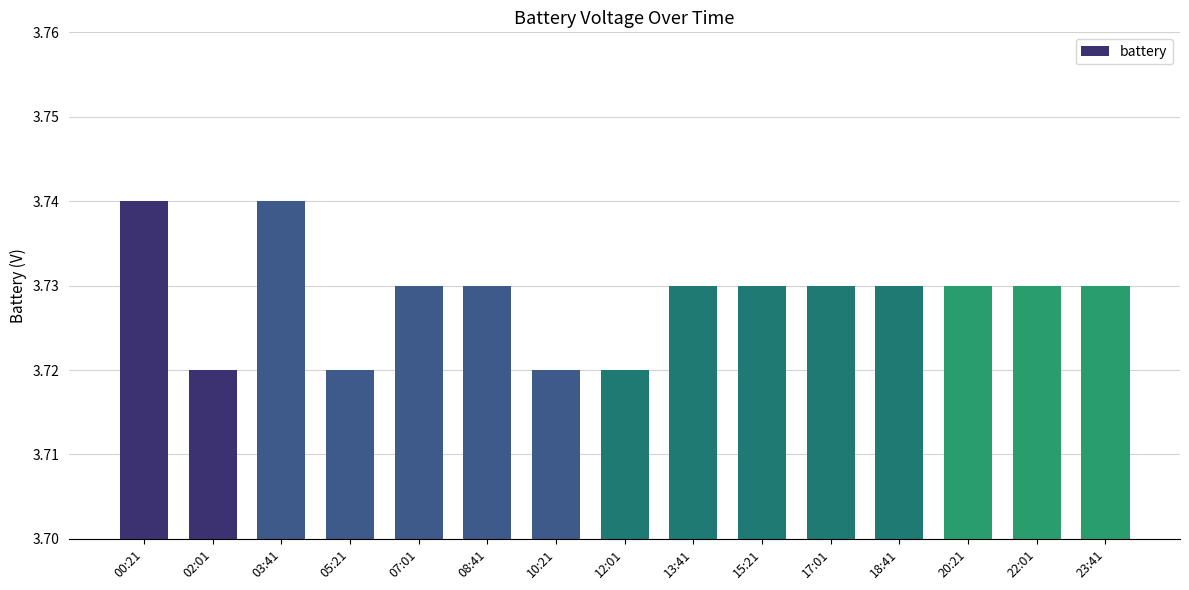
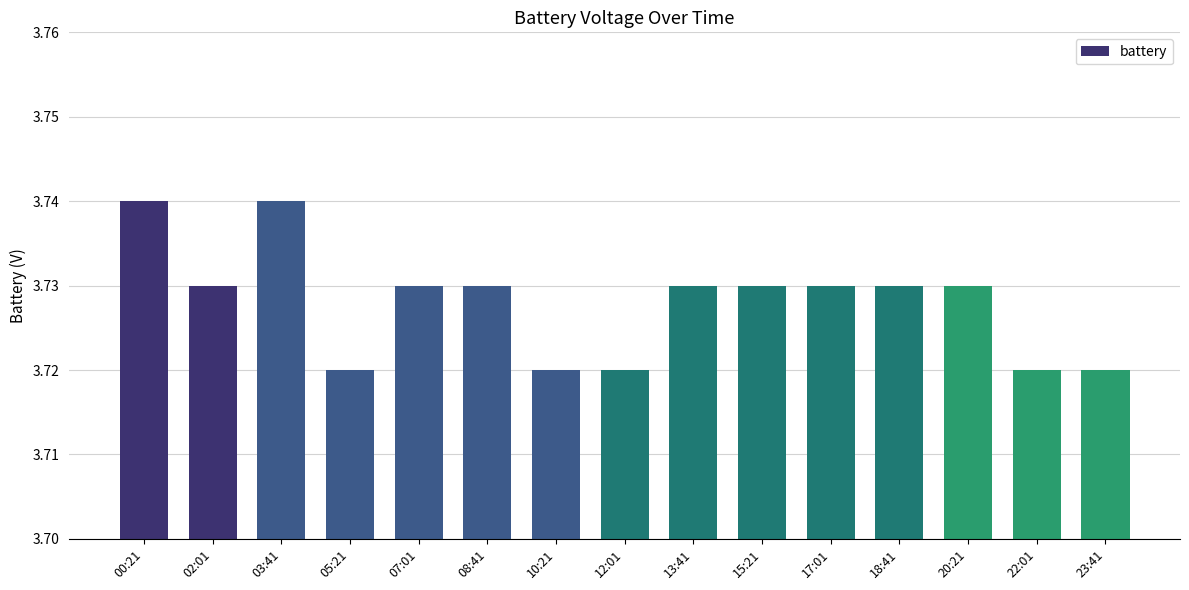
  {
    "00:21": 3.74,
-   "02:01": 3.72,
+   "02:01": 3.73,
    "03:41": 3.74,
    "05:21": 3.72,
    "07:01": 3.73,
    "08:41": 3.73,
    "10:21": 3.72,
    "12:01": 3.72,
    "13:41": 3.73,
    "15:21": 3.73,
    "17:01": 3.73,
    "18:41": 3.73,
    "20:21": 3.73,
-   "22:01": 3.73,
-   "23:41": 3.73
+   "22:01": 3.72,
+   "23:41": 3.72
  }
